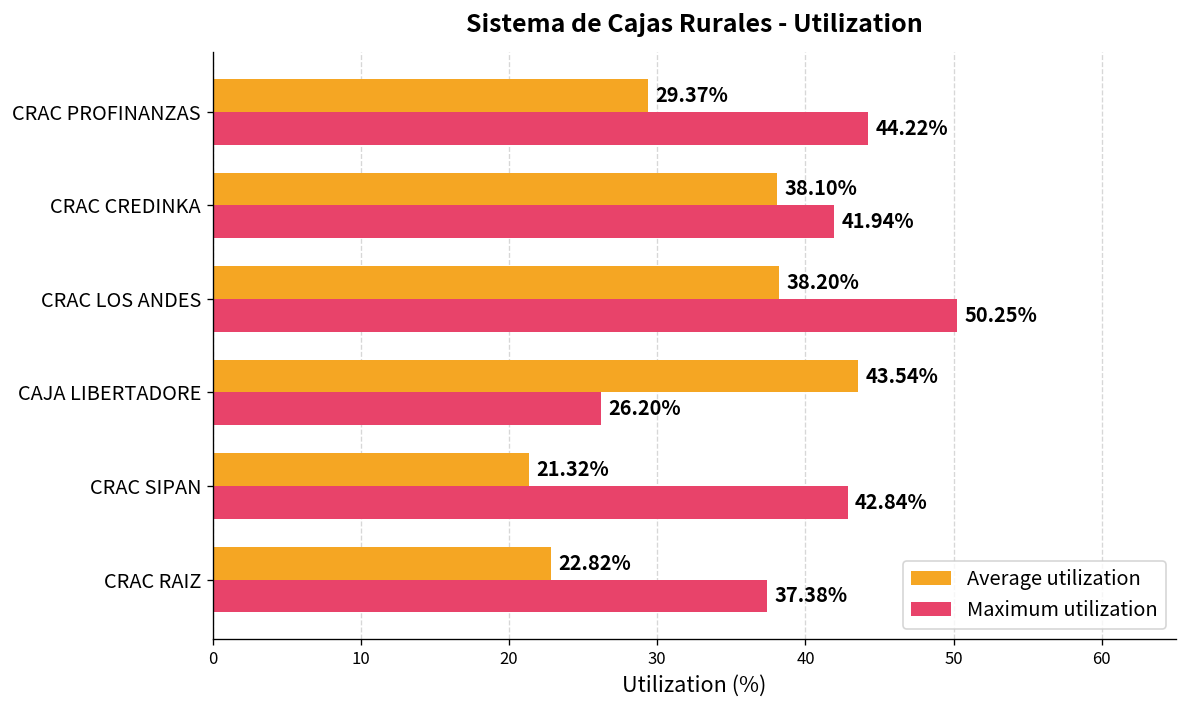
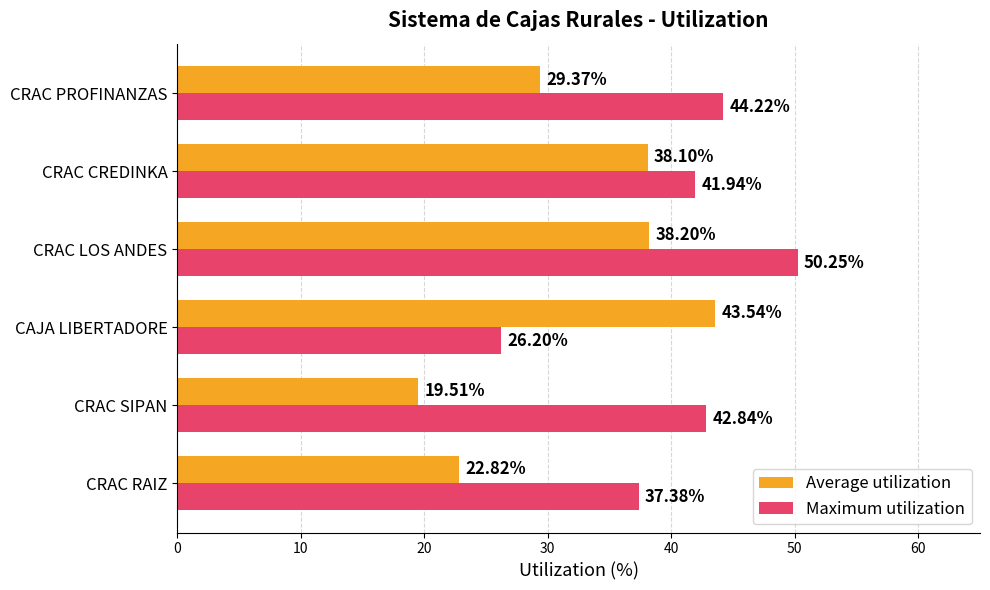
  {
    "Average utilization": {
      "CRAC PROFINANZAS": "29.37%",
      "CRAC CREDINKA": "38.10%",
      "CRAC LOS ANDES": "38.20%",
      "CAJA LIBERTADORE": "43.54%",
-     "CRAC SIPAN": "21.32%",
+     "CRAC SIPAN": "19.51%",
      "CRAC RAIZ": "22.82%"
    },
    "Maximum utilization": {
      "CRAC PROFINANZAS": "44.22%",
      "CRAC CREDINKA": "41.94%",
      "CRAC LOS ANDES": "50.25%",
      "CAJA LIBERTADORE": "26.20%",
      "CRAC SIPAN": "42.84%",
      "CRAC RAIZ": "37.38%"
    }
  }
